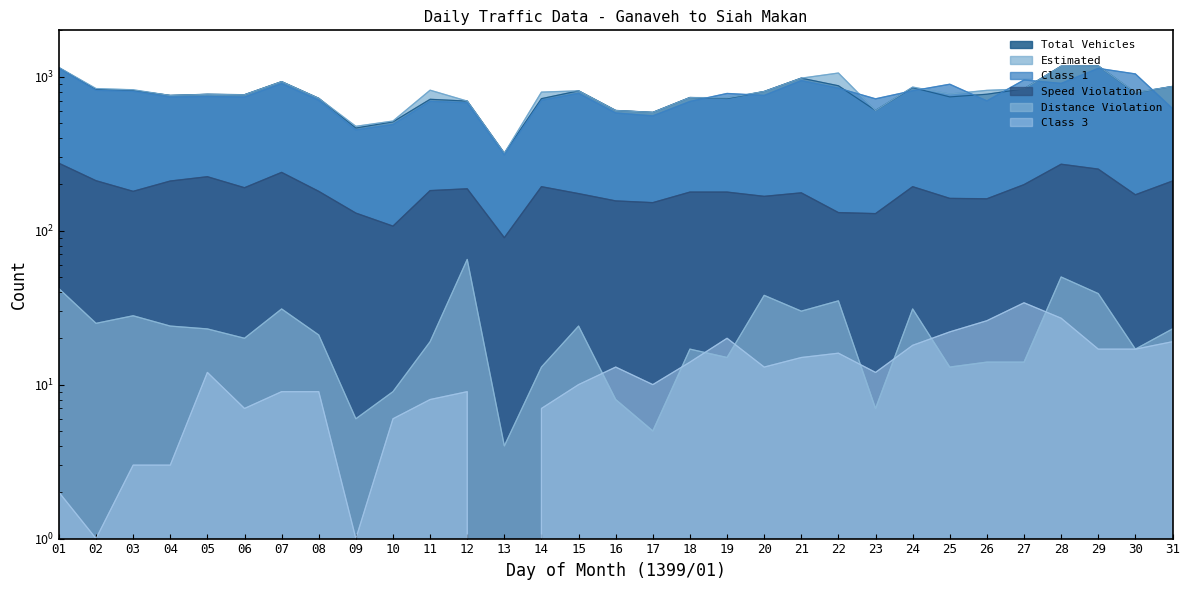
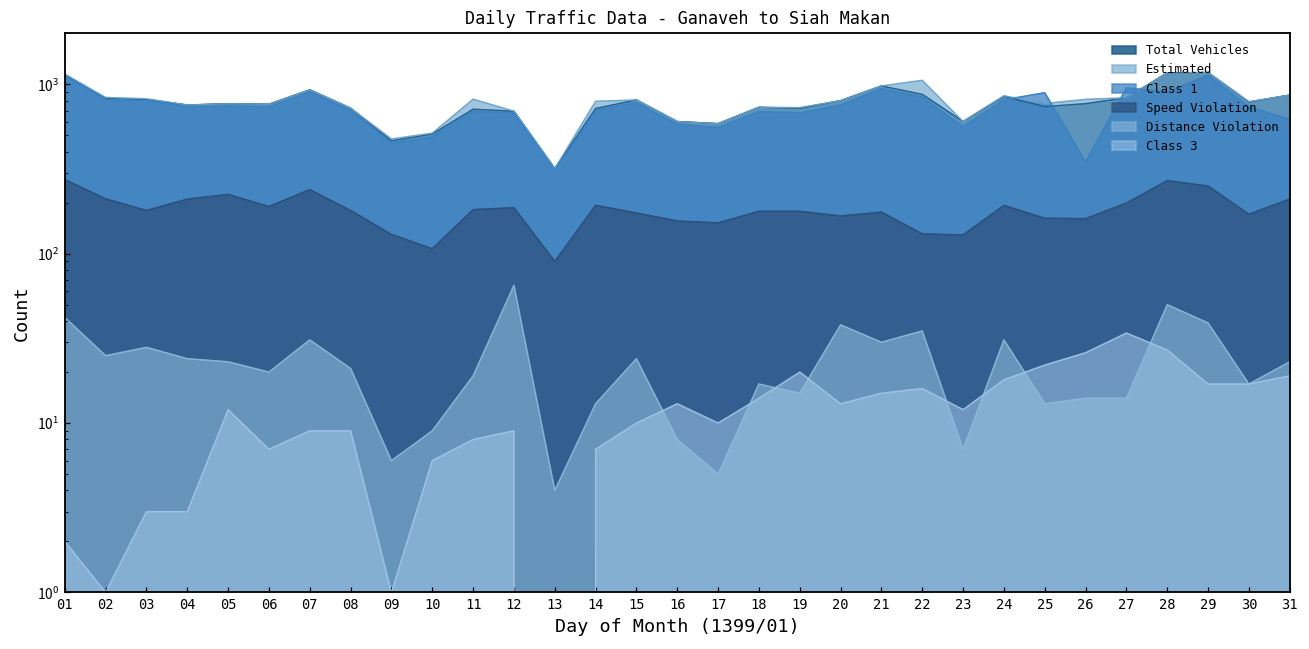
  {
    "Class 1": {
      "10": 490,
      "17": 560,
      "18": 700,
-     "19": 800,
+     "19": 700,
      "20": 800,
-     "23": 700,
+     "23": 560,
      "24": 800,
      "25": 900,
-     "26": 700,
+     "26": 350,
      "27": 1000,
      "28": 900,
-     "30": 1000,
+     "30": 700,
      "31": 620
    }
  }
